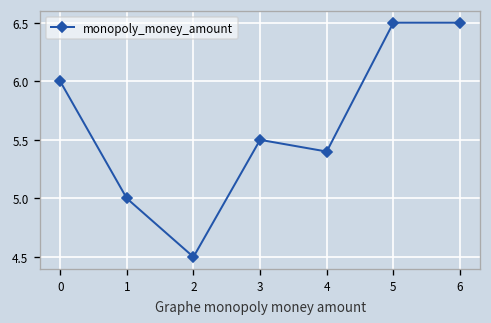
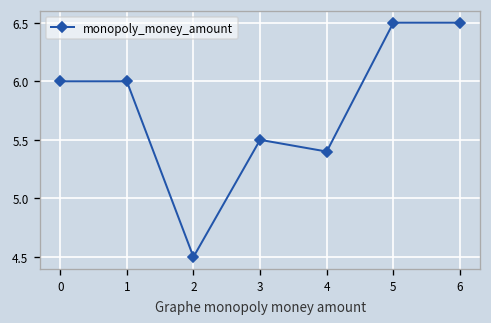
  {
    "0": 6,
-   "1": 5,
+   "1": 6,
    "2": 4.5,
    "3": 5.5,
    "4": 5.4,
    "5": 6.5,
    "6": 6.5
  }
